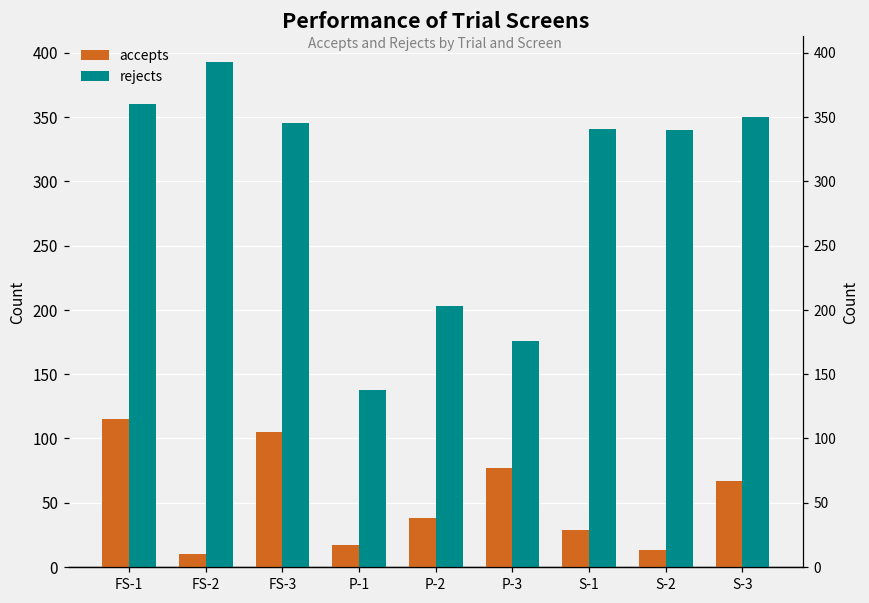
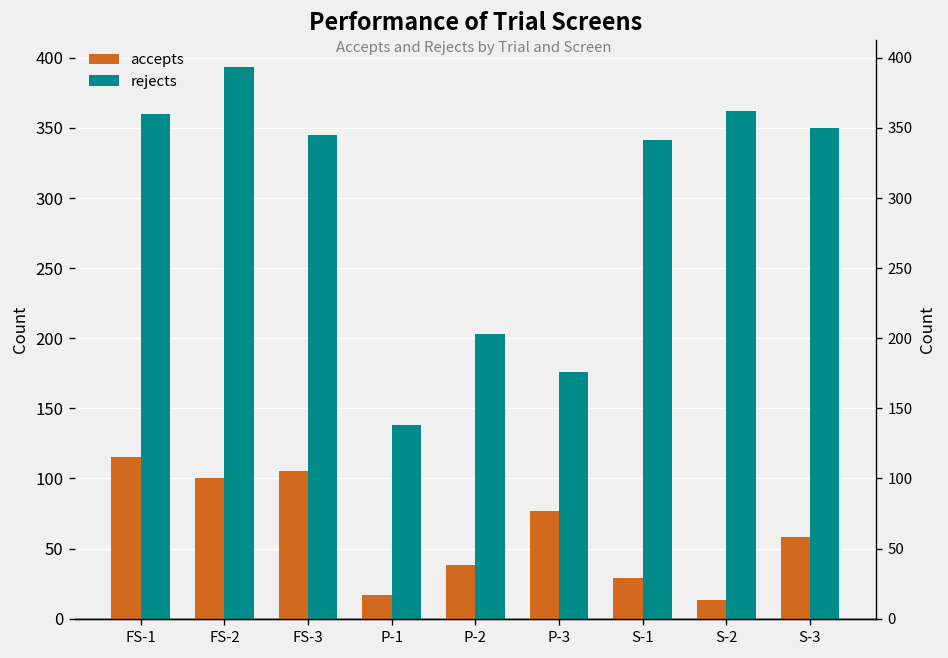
  {
    "accepts": {
      "FS-1": 115,
-     "FS-2": 10,
+     "FS-2": 100,
      "FS-3": 105,
      "P-1": 17,
      "P-2": 38,
      "P-3": 77,
      "S-1": 29,
      "S-2": 13,
-     "S-3": 67
+     "S-3": 58
    },
    "rejects": {
      "FS-1": 360,
      "FS-2": 393,
      "FS-3": 345,
      "P-1": 138,
      "P-2": 203,
      "P-3": 176,
      "S-1": 341,
-     "S-2": 340,
+     "S-2": 362,
      "S-3": 350
    }
  }
